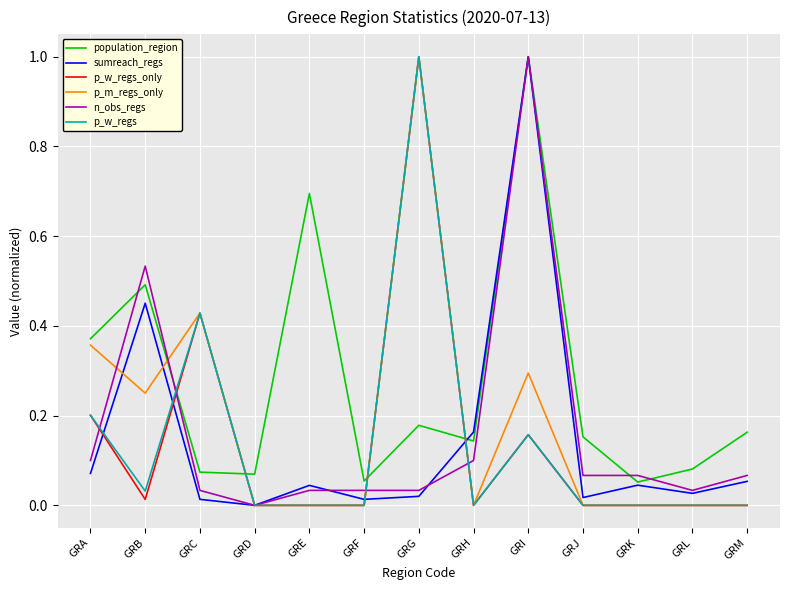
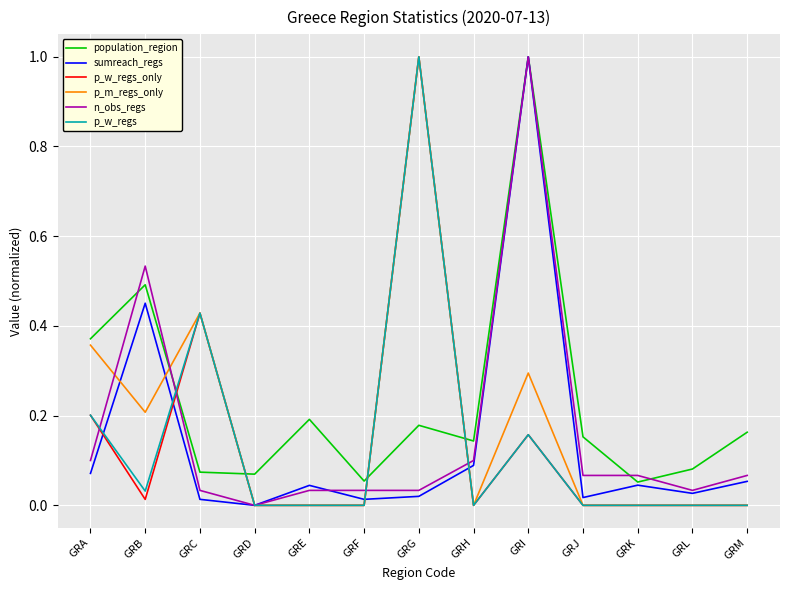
  {
    "population_region": {
      "GRA": 0.37,
      "GRB": 0.49,
      "GRC": 0.07,
      "GRD": 0.07,
-     "GRE": 0.70,
+     "GRE": 0.19,
      "GRF": 0.05,
      "GRG": 0.18,
      "GRH": 0.14,
      "GRJ": 0.15,
      "GRK": 0.05,
      "GRL": 0.08,
      "GRM": 0.16
    },
    "sumreach_regs": {
      "GRA": 0.07,
      "GRB": 0.45,
      "GRC": 0.01,
      "GRE": 0.04,
      "GRF": 0.01,
      "GRG": 0.02,
-     "GRH": 0.16,
+     "GRH": 0.09,
      "GRJ": 0.02,
      "GRK": 0.04,
      "GRL": 0.03,
      "GRM": 0.05
    },
    "p_w_regs_only": {
      "GRB": 0.01
    },
    "p_m_regs_only": {
      "GRA": 0.36,
-     "GRB": 0.25,
+     "GRB": 0.21,
      "GRI": 0.29
    },
    "n_obs_regs": {
      "GRA": 0.10,
      "GRB": 0.53,
      "GRC": 0.03,
      "GRE": 0.03,
      "GRF": 0.03,
      "GRG": 0.03,
      "GRH": 0.10,
      "GRJ": 0.07,
      "GRK": 0.07,
      "GRL": 0.03,
      "GRM": 0.07
    },
    "p_w_regs": {
      "GRB": 0.03
    }
  }
